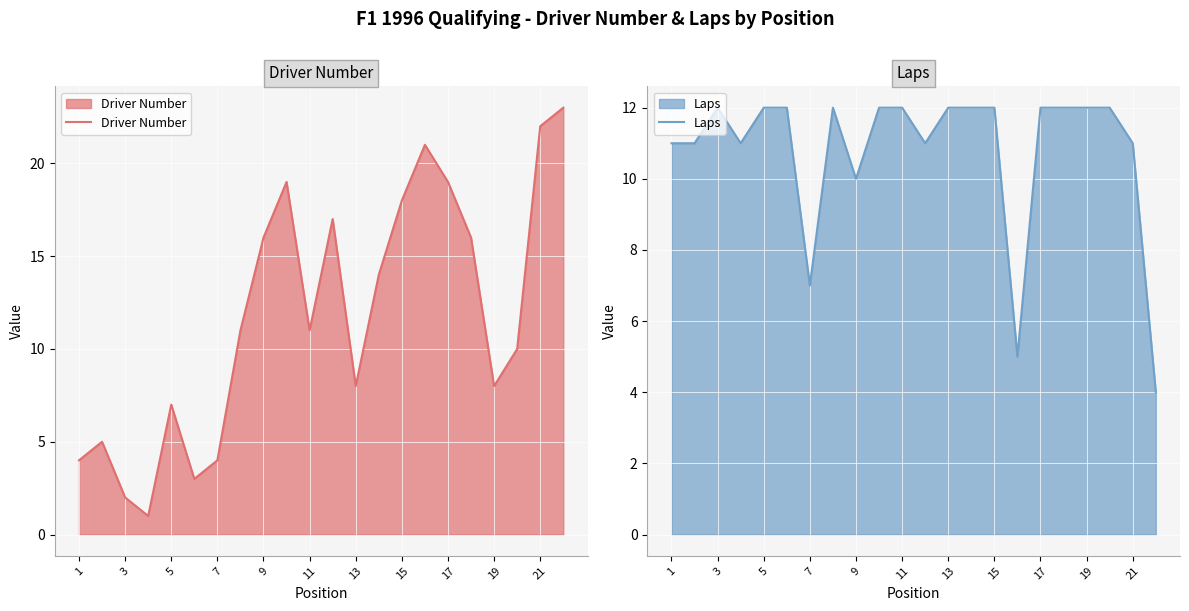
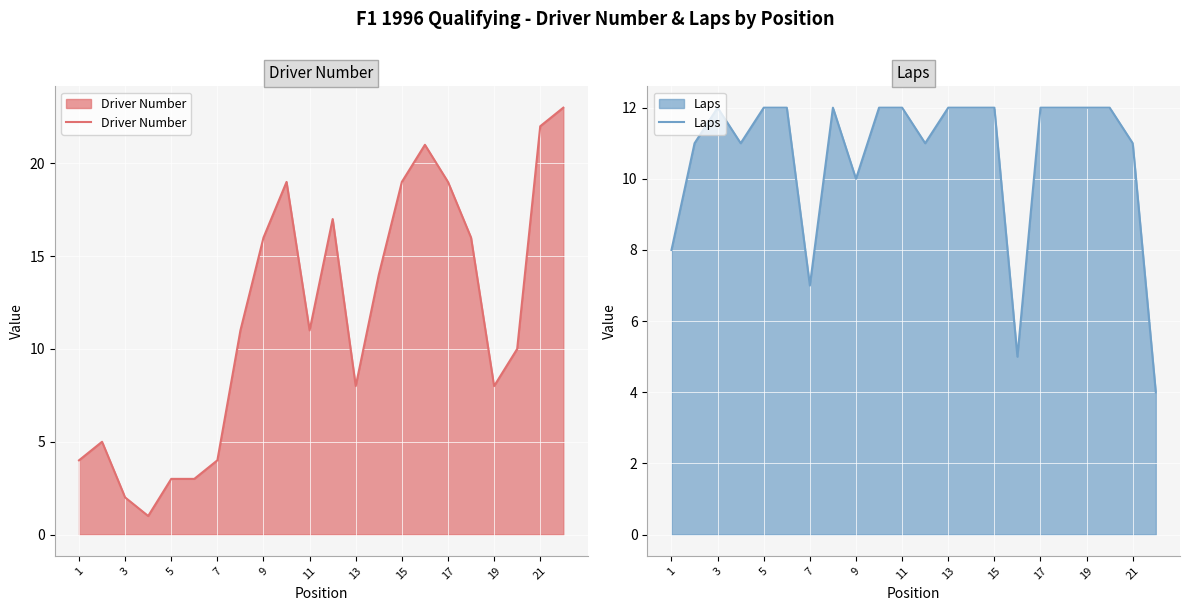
  {
    "Driver Number": {
      "1": 4,
      "3": 2,
-     "5": 7,
+     "5": 3,
      "7": 4,
      "9": 16,
      "11": 11,
      "13": 8,
-     "15": 18,
+     "15": 19,
      "17": 19,
      "19": 8,
      "21": 22
    },
    "Laps": {
-     "1": 11,
+     "1": 8,
      "5": 12,
      "7": 7,
      "9": 10,
      "11": 12,
      "13": 12,
      "15": 12,
      "17": 12,
      "19": 12,
      "21": 11
    }
  }
